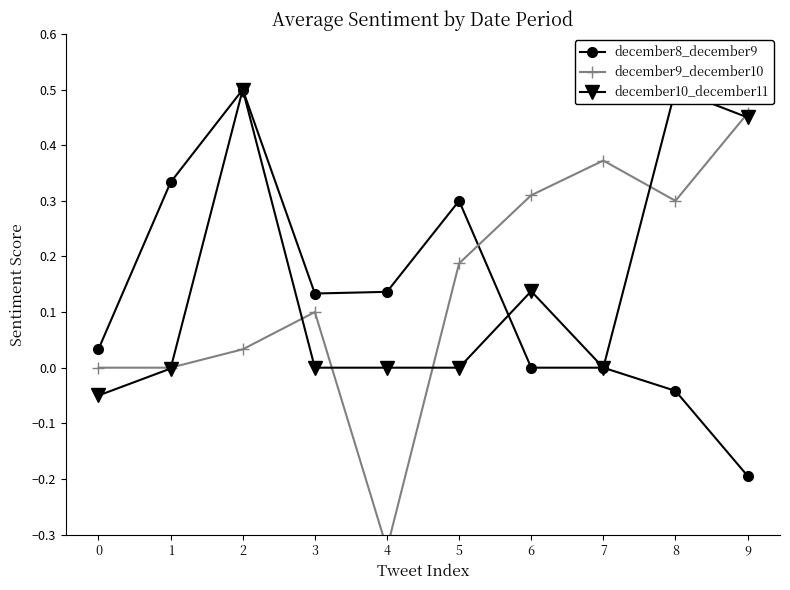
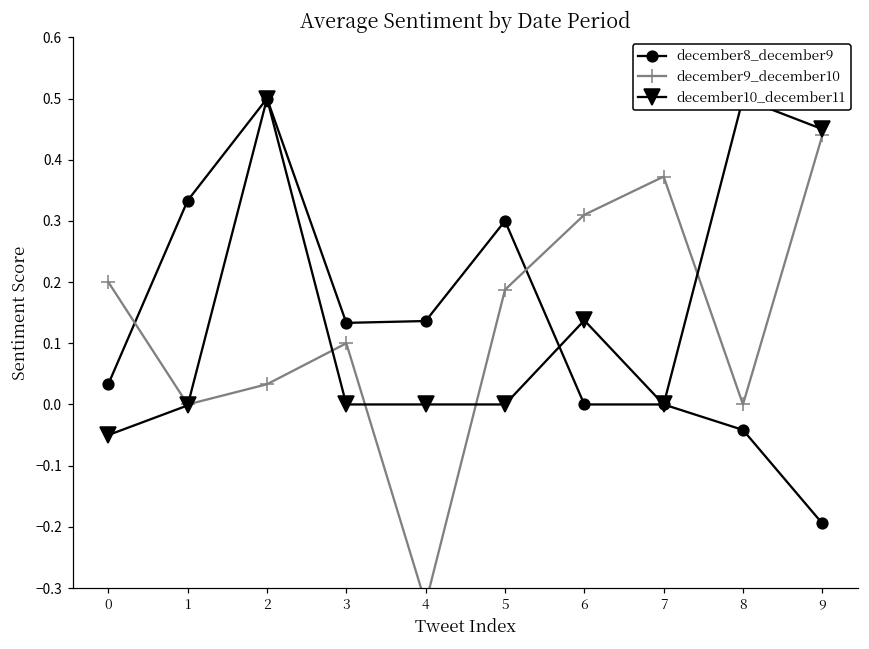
  {
    "december9_december10": {
-     "0": 0.0,
+     "0": 0.2,
      "2": 0.03,
      "3": 0.10,
      "5": 0.19,
      "6": 0.31,
      "7": 0.37,
-     "8": 0.3,
-     "9": 0.46
+     "8": 0.0,
+     "9": 0.44
    }
  }
